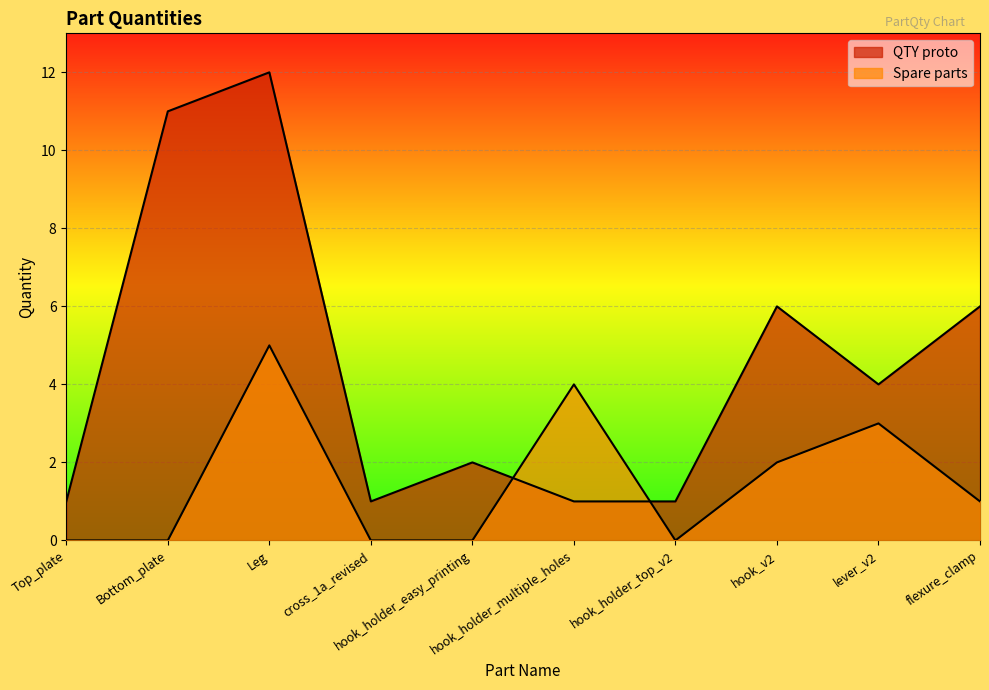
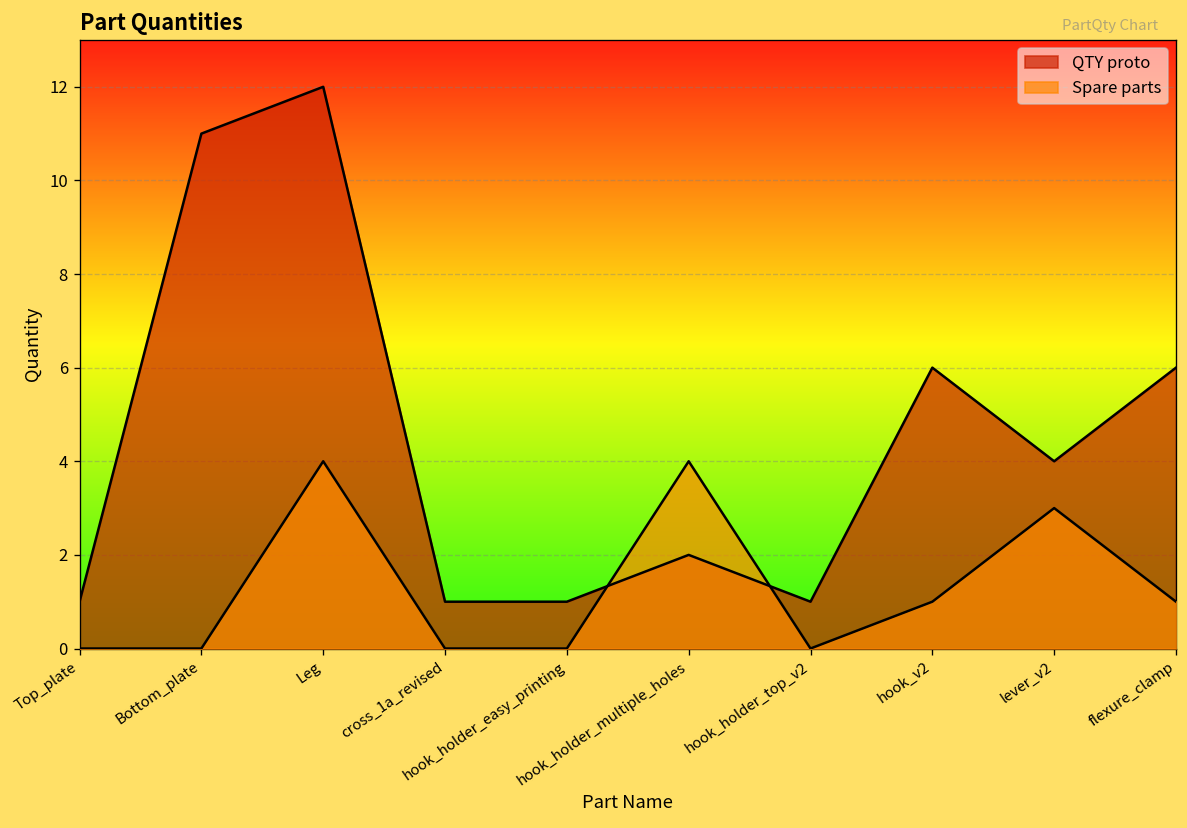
  {
    "QTY proto": {
      "Top_plate": 1,
      "Bottom_plate": 11,
      "Leg": 12,
      "cross_1a_revised": 1,
-     "hook_holder_easy_printing": 2,
-     "hook_holder_multiple_holes": 1,
+     "hook_holder_easy_printing": 1,
+     "hook_holder_multiple_holes": 2,
      "hook_holder_top_v2": 1,
      "hook_v2": 6,
      "lever_v2": 4,
      "flexure_clamp": 6
    },
    "Spare parts": {
      "Top_plate": 0,
      "Bottom_plate": 0,
-     "Leg": 5,
+     "Leg": 4,
      "cross_1a_revised": 0,
      "hook_holder_easy_printing": 0,
      "hook_holder_multiple_holes": 4,
      "hook_holder_top_v2": 0,
-     "hook_v2": 2,
+     "hook_v2": 1,
      "lever_v2": 3,
      "flexure_clamp": 1
    }
  }
